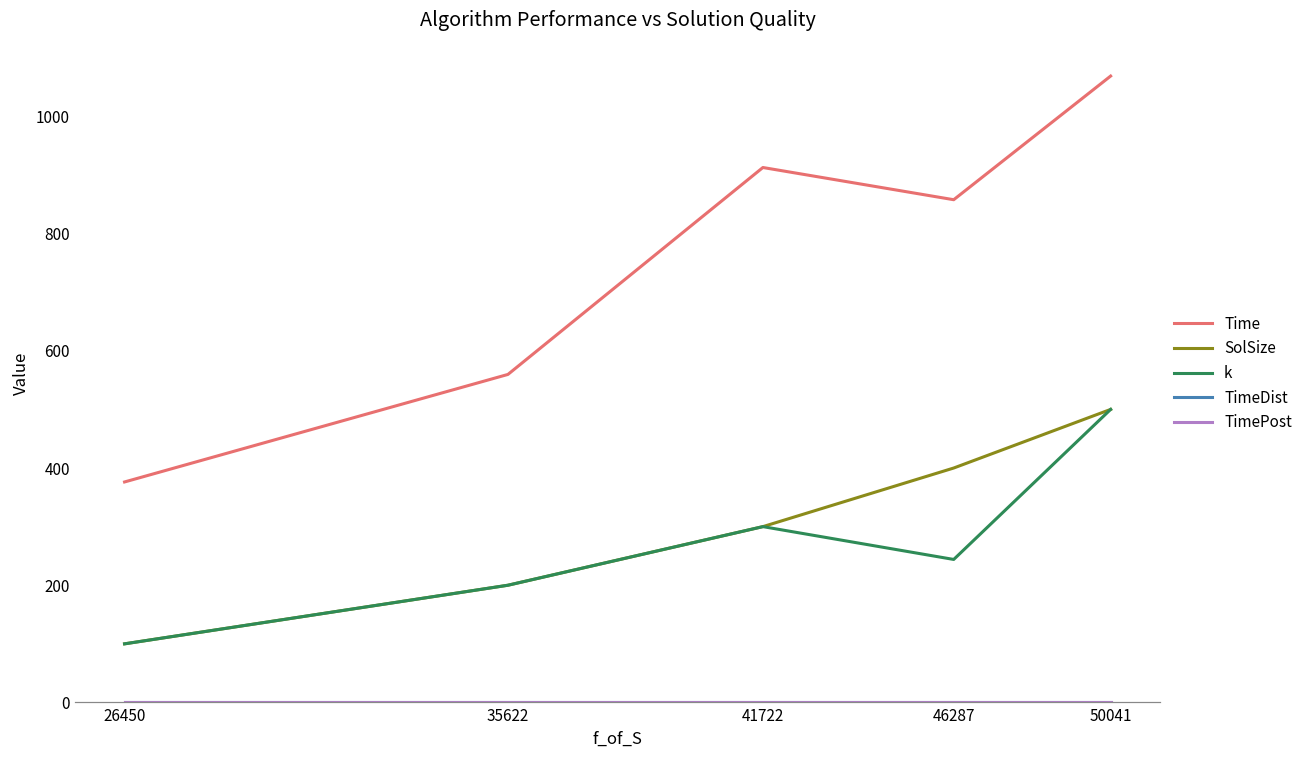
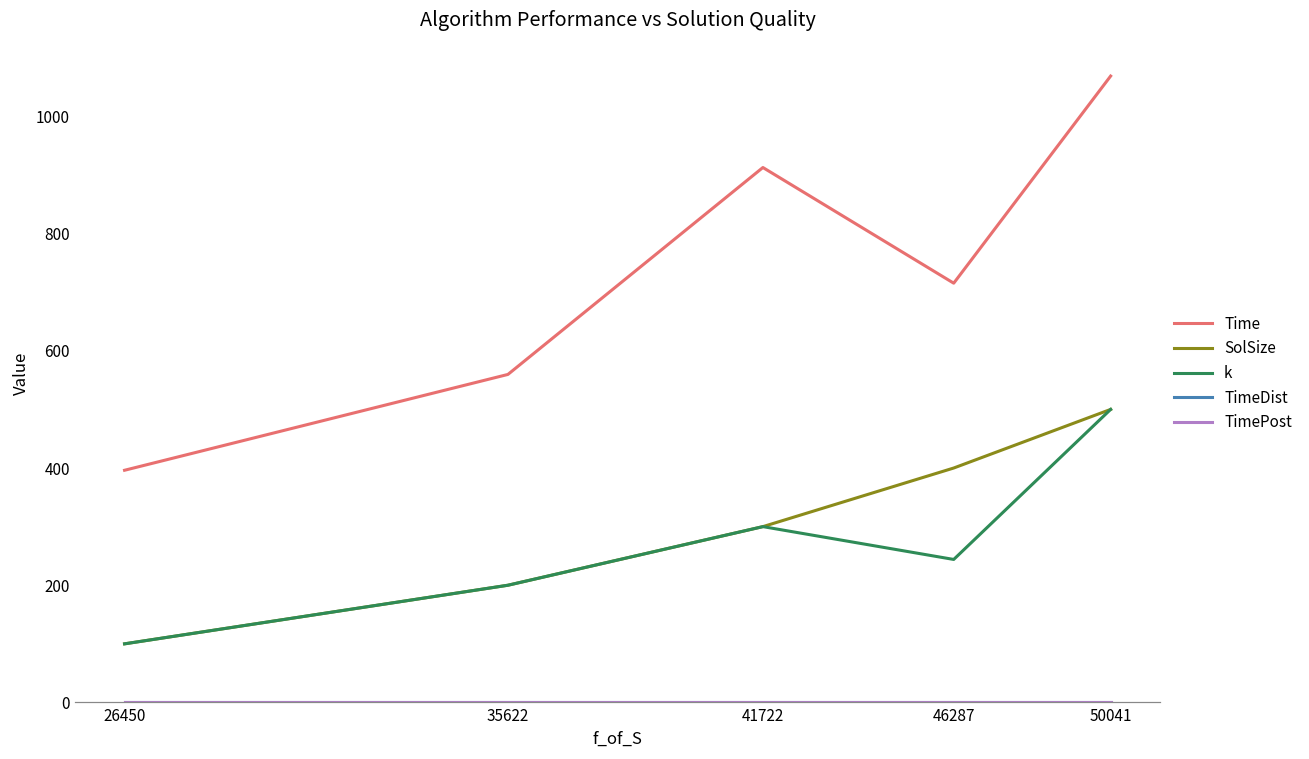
  {
    "Time": {
-     "26450": 380,
+     "26450": 400,
      "35622": 560,
      "41722": 910,
-     "46287": 860,
+     "46287": 720,
      "50041": 1070
    },
    "SolSize": {
      "46287": 400
    },
    "k": {
      "46287": 240
    },
    "TimePost": {
      "26450": 0,
      "35622": 0,
      "41722": 0,
      "46287": 0,
      "50041": 0
    }
  }
